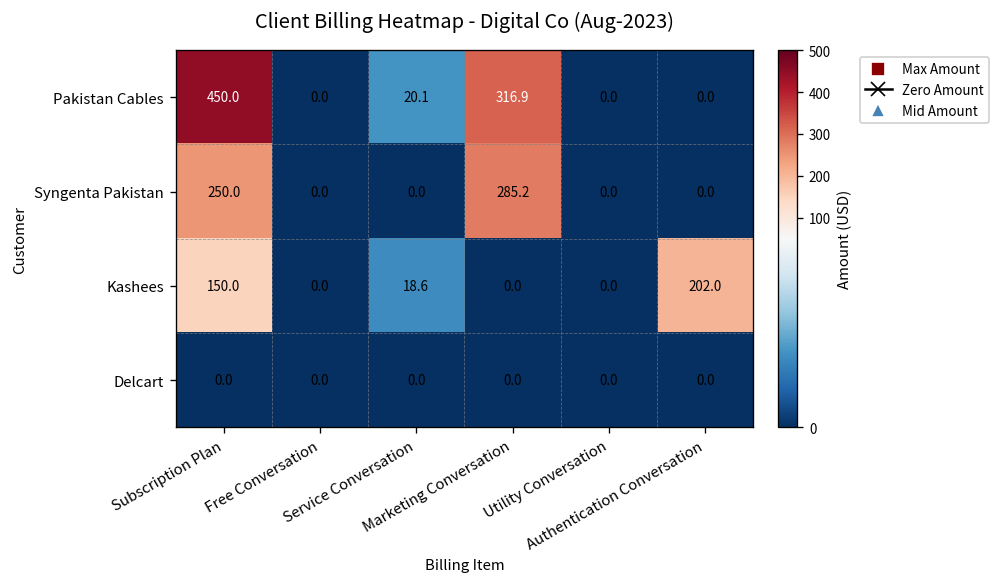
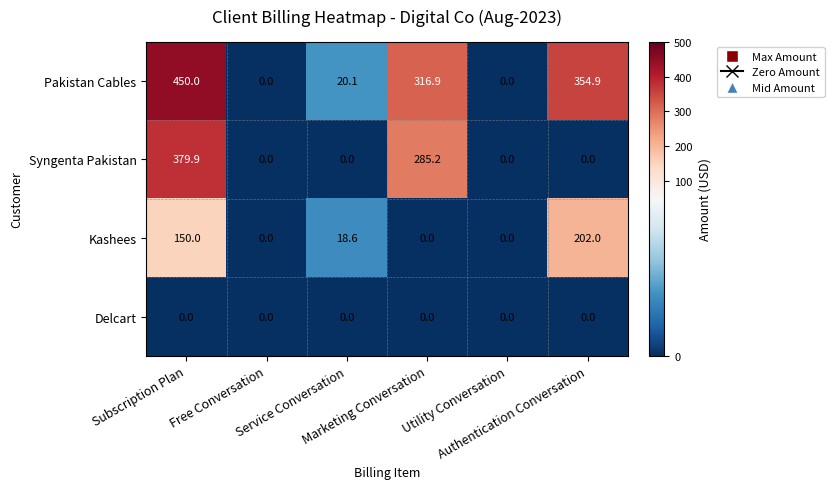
  {
    "Pakistan Cables": {
      "Subscription Plan": 450.0,
      "Free Conversation": 0.0,
      "Service Conversation": 20.1,
      "Marketing Conversation": 316.9,
      "Utility Conversation": 0.0,
-     "Authentication Conversation": 0.0
+     "Authentication Conversation": 354.9
    },
    "Syngenta Pakistan": {
-     "Subscription Plan": 250.0,
+     "Subscription Plan": 379.9,
      "Free Conversation": 0.0,
      "Service Conversation": 0.0,
      "Marketing Conversation": 285.2,
      "Utility Conversation": 0.0,
      "Authentication Conversation": 0.0
    },
    "Kashees": {
      "Subscription Plan": 150.0,
      "Free Conversation": 0.0,
      "Service Conversation": 18.6,
      "Marketing Conversation": 0.0,
      "Utility Conversation": 0.0,
      "Authentication Conversation": 202.0
    },
    "Delcart": {
      "Subscription Plan": 0.0,
      "Free Conversation": 0.0,
      "Service Conversation": 0.0,
      "Marketing Conversation": 0.0,
      "Utility Conversation": 0.0,
      "Authentication Conversation": 0.0
    }
  }
